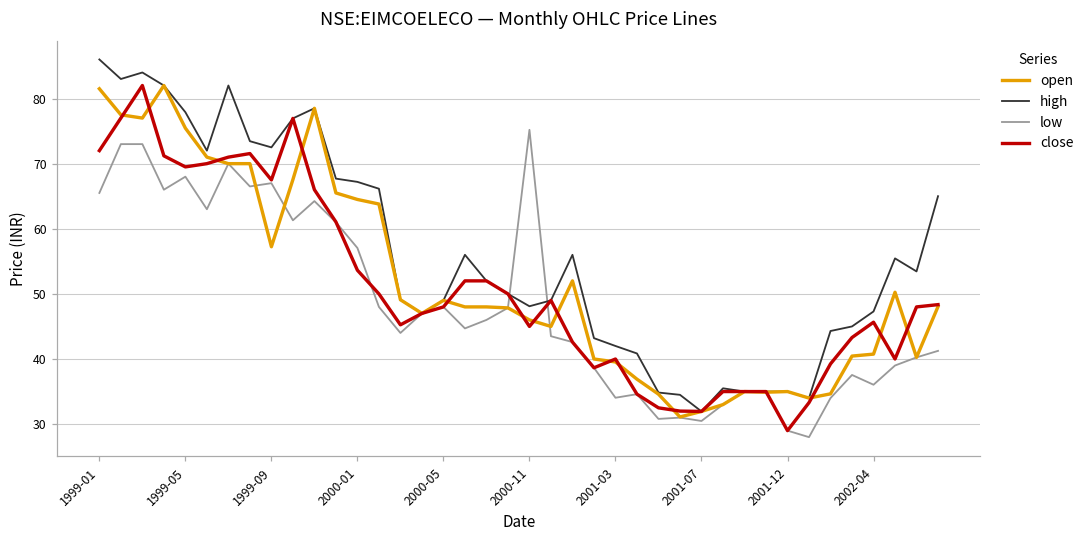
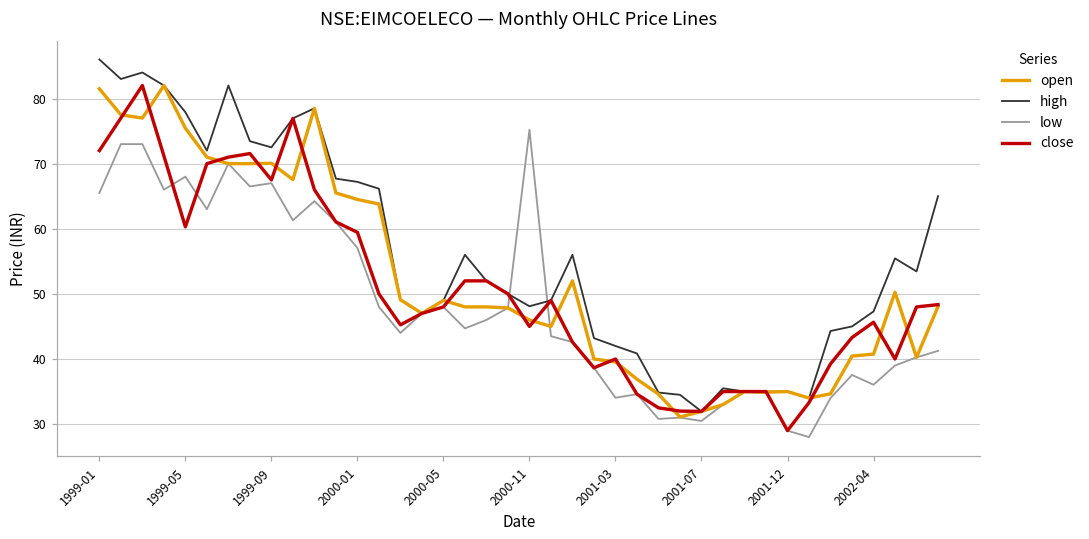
  {
    "open": {
      "1999-01": 82,
      "1999-05": 75,
-     "1999-09": 57,
+     "1999-09": 70,
      "2000-01": 65,
      "2000-11": 46,
      "2001-03": 40,
      "2002-04": 41
    },
    "high": {
      "1999-01": 86,
      "1999-05": 78,
      "1999-09": 73,
      "2000-01": 67,
      "2000-11": 48,
      "2001-03": 42,
      "2002-04": 47
    },
    "low": {
      "1999-01": 66,
      "1999-05": 68,
      "1999-09": 67,
      "2000-01": 57,
      "2000-11": 75,
      "2001-03": 34,
      "2001-07": 30,
      "2002-04": 36
    },
    "close": {
      "1999-01": 72,
-     "1999-05": 70,
+     "1999-05": 60,
      "1999-09": 68,
-     "2000-01": 54,
+     "2000-01": 59,
      "2000-11": 45,
      "2001-03": 40,
      "2002-04": 46
    }
  }
